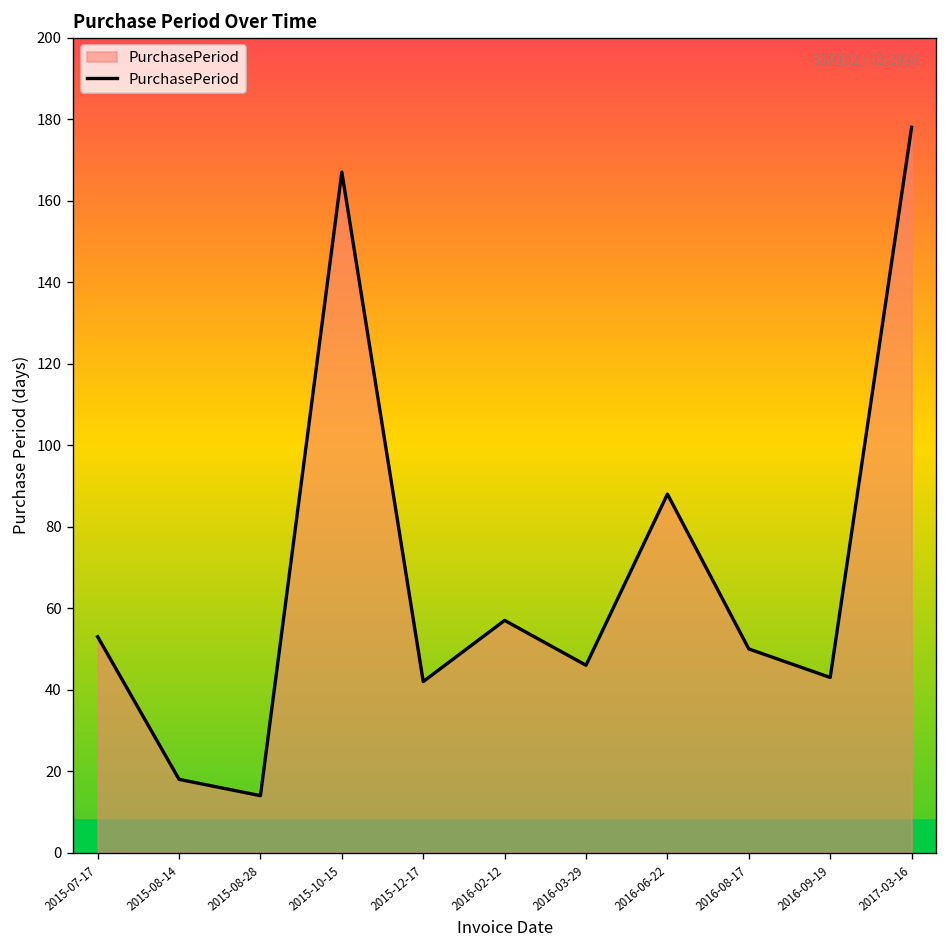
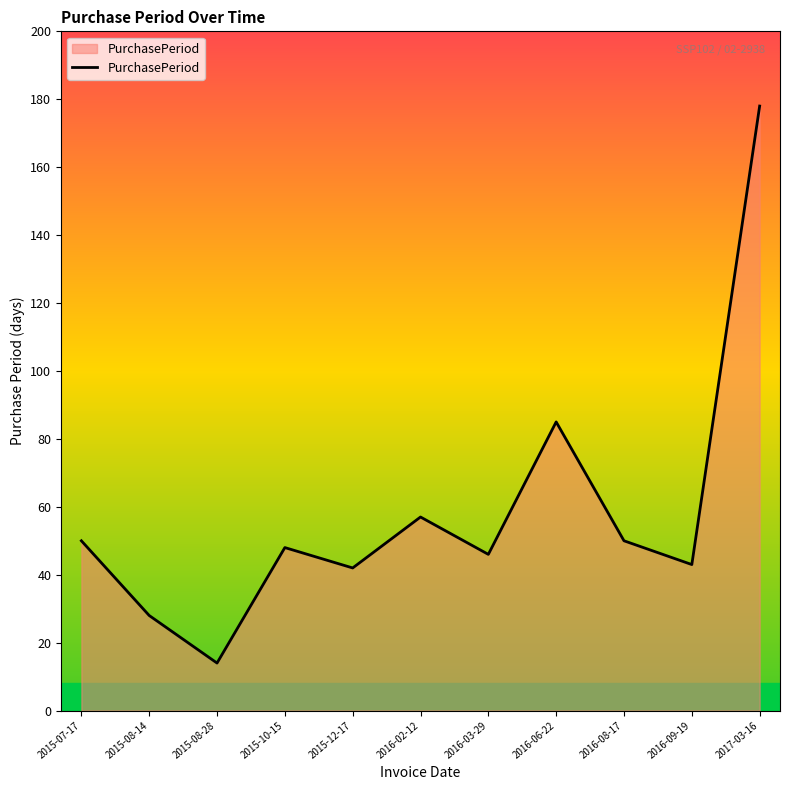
  {
-   "2015-07-17": 53,
-   "2015-08-14": 18,
+   "2015-07-17": 50,
+   "2015-08-14": 28,
    "2015-08-28": 14,
-   "2015-10-15": 167,
+   "2015-10-15": 48,
    "2015-12-17": 42,
    "2016-02-12": 57,
    "2016-03-29": 46,
-   "2016-06-22": 88,
+   "2016-06-22": 85,
    "2016-08-17": 50,
    "2016-09-19": 43,
    "2017-03-16": 178
  }
